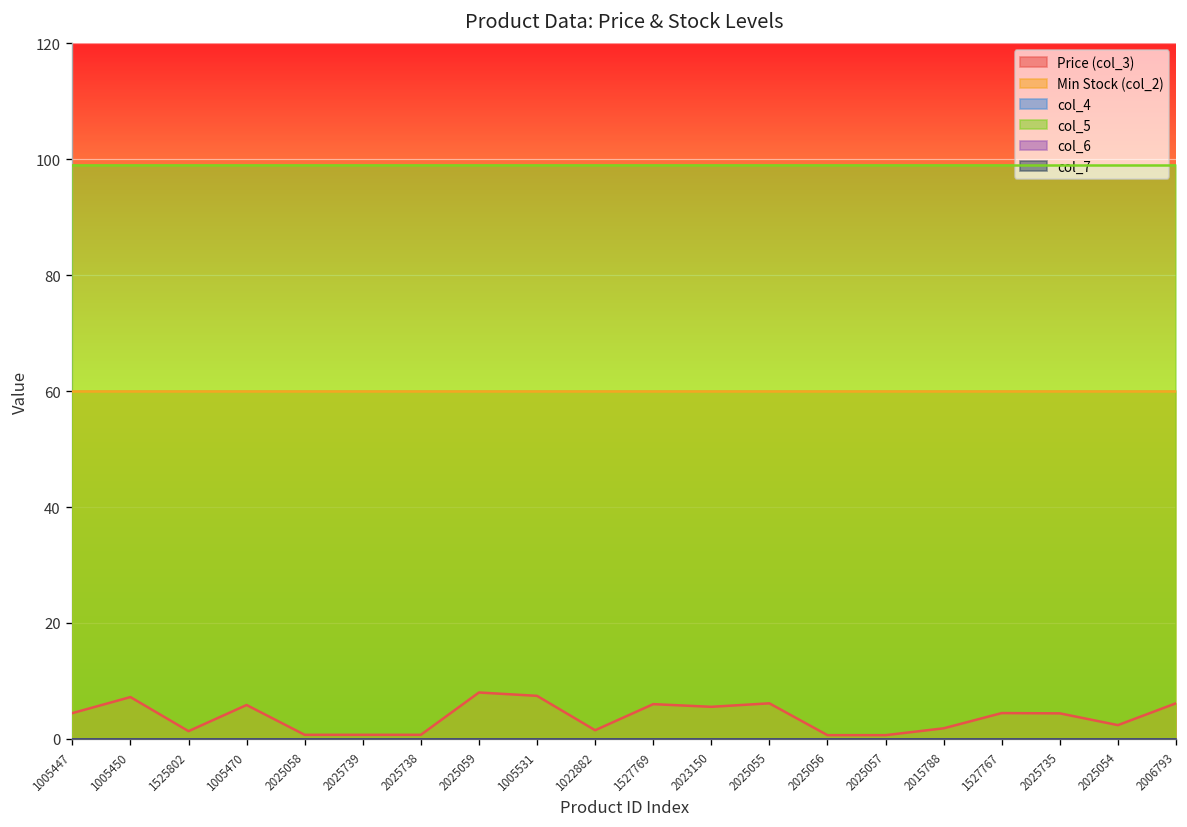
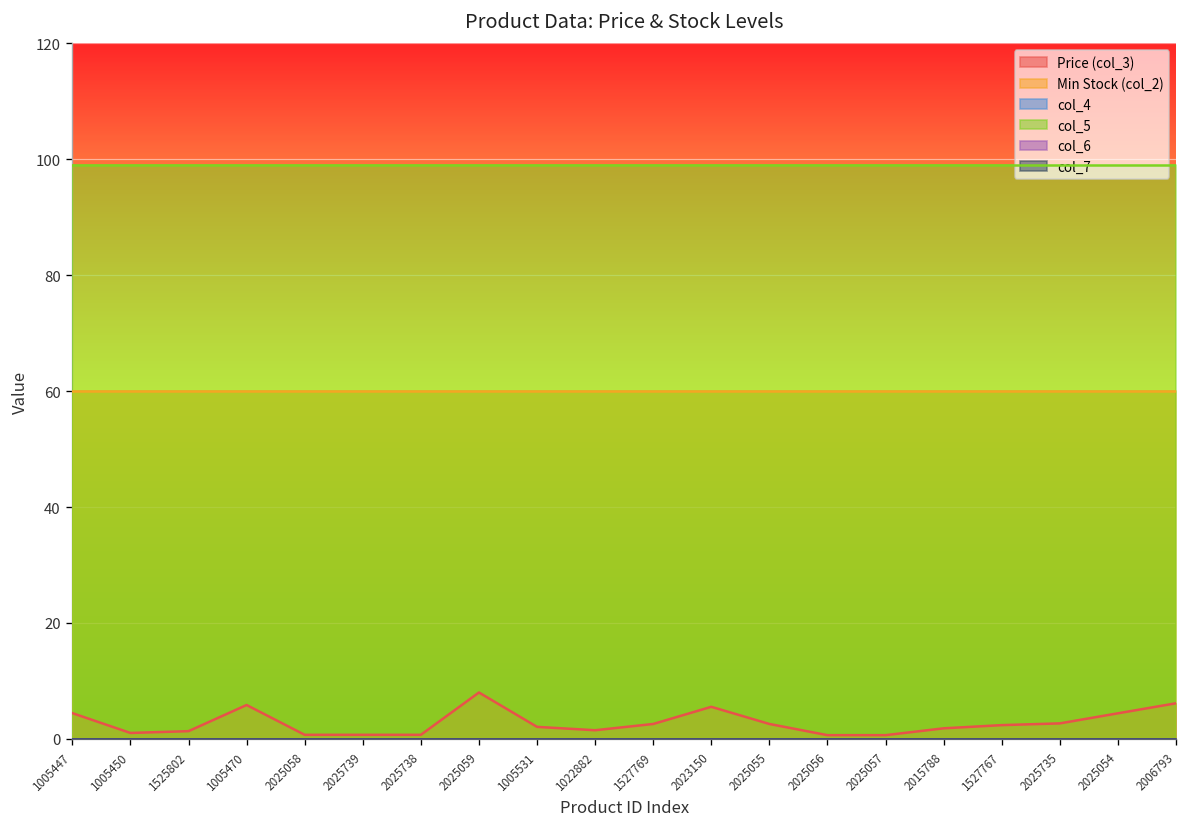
  {
    "Price (col_3)": {
      "1005447": 4,
-     "1005450": 7,
+     "1005450": 1,
      "1525802": 1,
      "1005470": 6,
      "2025058": 1,
      "2025739": 1,
      "2025738": 1,
      "2025059": 8,
-     "1005531": 7,
+     "1005531": 2,
      "1022882": 2,
-     "1527769": 6,
+     "1527769": 3,
      "2023150": 6,
-     "2025055": 6,
+     "2025055": 3,
      "2025056": 1,
      "2025057": 1,
      "2015788": 2,
-     "1527767": 4,
-     "2025735": 4,
-     "2025054": 2,
+     "1527767": 2,
+     "2025735": 3,
+     "2025054": 4,
      "2006793": 6
    },
    "Min Stock (col_2)": {
      "1005447": 60,
      "1005450": 60,
      "1525802": 60,
      "1005470": 60,
      "2025058": 60,
      "2025739": 60,
      "2025738": 60,
      "2025059": 60,
      "1005531": 60,
      "1022882": 60,
      "1527769": 60,
      "2023150": 60,
      "2025055": 60,
      "2025056": 60,
      "2025057": 60,
      "2015788": 60,
      "1527767": 60,
      "2025735": 60,
      "2025054": 60,
      "2006793": 60
    },
    "col_7": {
      "1005447": 0,
      "1005450": 0,
      "1525802": 0,
      "1005470": 0,
      "2025058": 0,
      "2025739": 0,
      "2025738": 0,
      "2025059": 0,
      "1005531": 0,
      "1022882": 0,
      "1527769": 0,
      "2023150": 0,
      "2025055": 0,
      "2025056": 0,
      "2025057": 0,
      "2015788": 0,
      "1527767": 0,
      "2025735": 0,
      "2025054": 0,
      "2006793": 0
    },
    "col_5": {
      "1005447": 99,
      "1005450": 99,
      "1525802": 99,
      "1005470": 99,
      "2025058": 99,
      "2025739": 99,
      "2025738": 99,
      "2025059": 99,
      "1005531": 99,
      "1022882": 99,
      "1527769": 99,
      "2023150": 99,
      "2025055": 99,
      "2025056": 99,
      "2025057": 99,
      "2015788": 99,
      "1527767": 99,
      "2006793": 99
    }
  }
